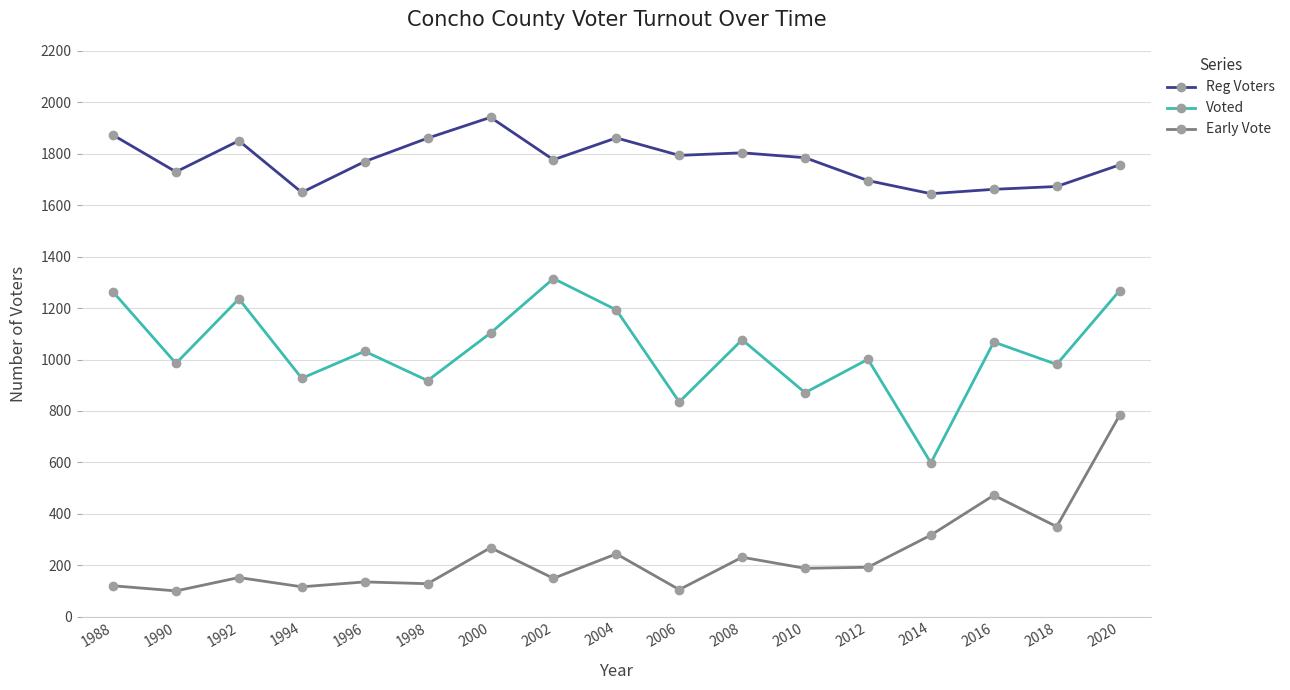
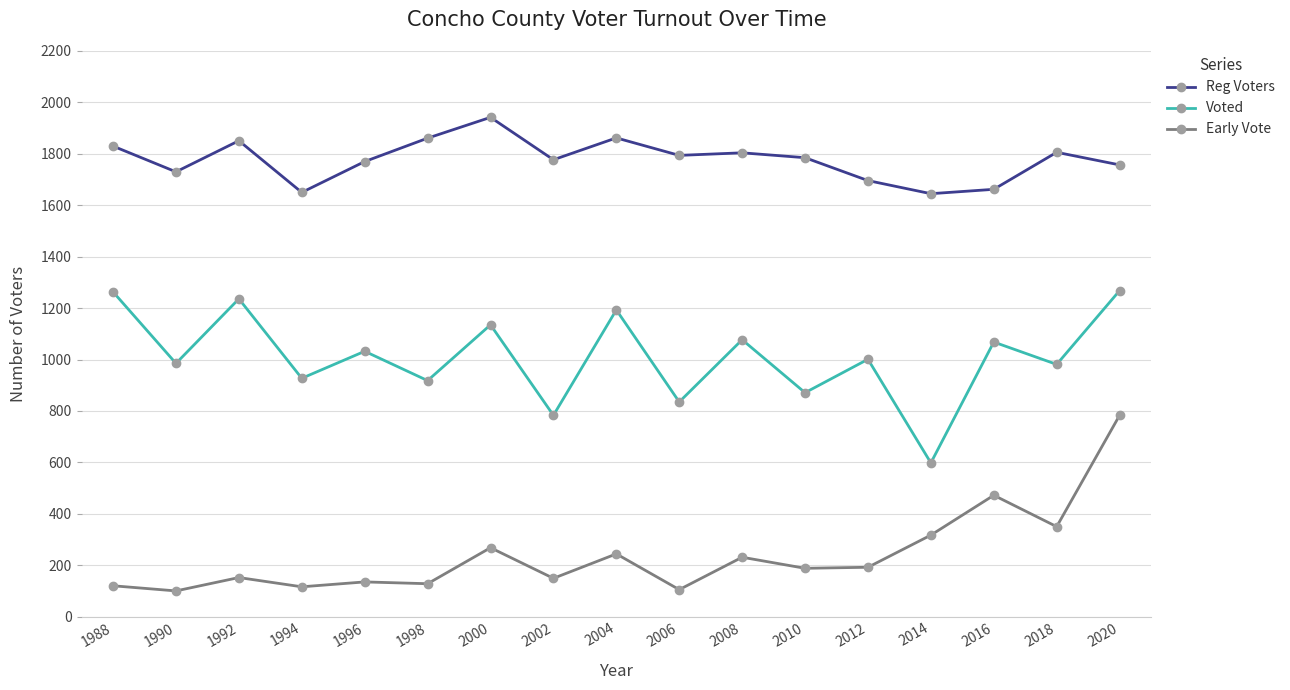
  {
    "Reg Voters": {
-     "1988": 1870,
+     "1988": 1830,
      "1990": 1730,
      "1992": 1850,
      "1994": 1650,
      "1996": 1770,
      "1998": 1860,
      "2000": 1940,
      "2002": 1780,
      "2004": 1860,
      "2006": 1790,
      "2008": 1800,
      "2010": 1790,
      "2012": 1700,
      "2014": 1650,
      "2016": 1660,
-     "2018": 1670,
+     "2018": 1810,
      "2020": 1760
    },
    "Voted": {
      "1988": 1260,
      "1990": 990,
      "1992": 1240,
      "1994": 930,
      "1996": 1030,
      "1998": 920,
-     "2000": 1100,
-     "2002": 1320,
+     "2000": 1140,
+     "2002": 780,
      "2004": 1190,
      "2006": 840,
      "2008": 1080,
      "2010": 870,
      "2012": 1000,
      "2014": 600,
      "2016": 1070,
      "2018": 980,
      "2020": 1270
    },
    "Early Vote": {
      "1988": 120,
      "1990": 100,
      "1992": 150,
      "1994": 120,
      "1996": 140,
      "1998": 130,
      "2000": 270,
      "2002": 150,
      "2004": 240,
      "2006": 110,
      "2008": 230,
      "2010": 190,
      "2012": 190,
      "2014": 320,
      "2016": 470,
      "2018": 350,
      "2020": 780
    }
  }
